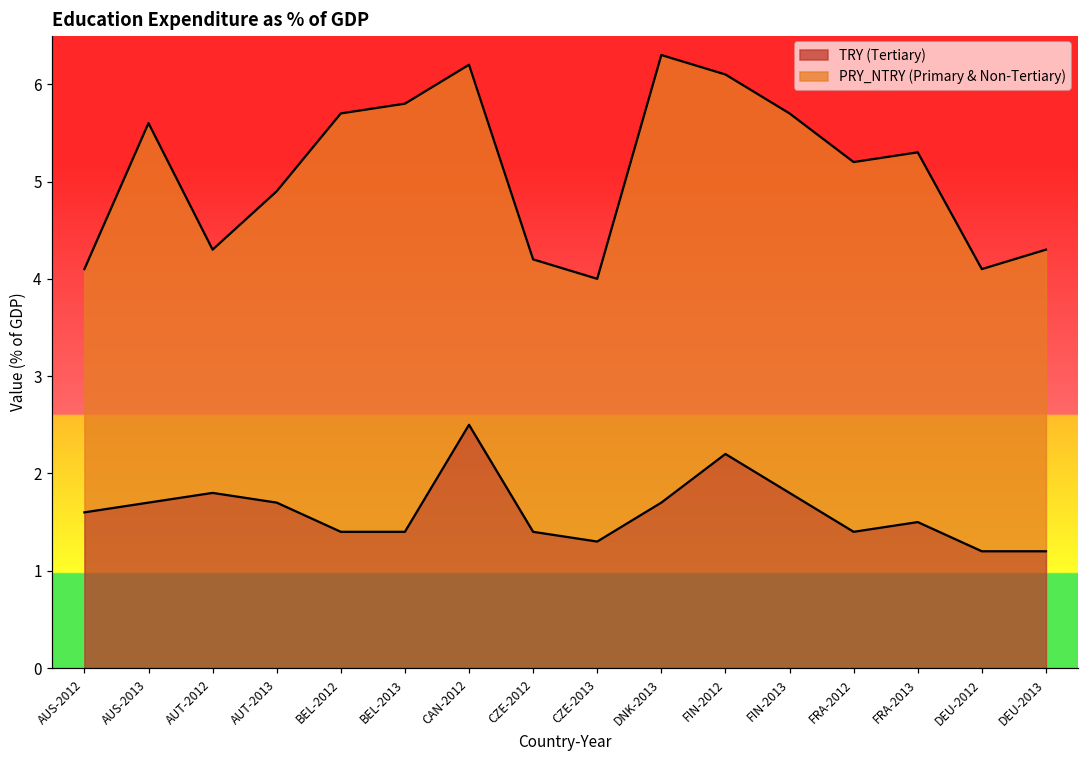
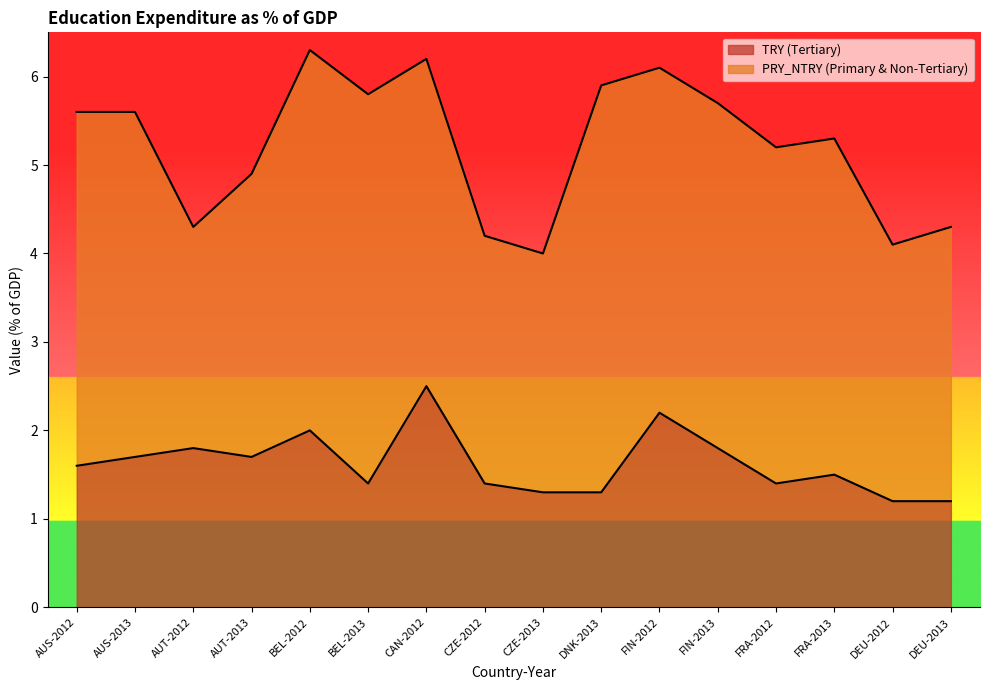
  {
    "TRY (Tertiary)": {
      "AUS-2012": 1.6,
      "AUS-2013": 1.7,
      "AUT-2012": 1.8,
      "AUT-2013": 1.7,
-     "BEL-2012": 1.4,
+     "BEL-2012": 2.0,
      "BEL-2013": 1.4,
      "CAN-2012": 2.5,
      "CZE-2012": 1.4,
      "CZE-2013": 1.3,
-     "DNK-2013": 1.7,
+     "DNK-2013": 1.3,
      "FIN-2012": 2.2,
      "FIN-2013": 1.8,
      "FRA-2012": 1.4,
      "FRA-2013": 1.5,
      "DEU-2012": 1.2,
      "DEU-2013": 1.2
    },
    "PRY_NTRY (Primary & Non-Tertiary)": {
-     "AUS-2012": 2.5,
+     "AUS-2012": 4.0,
      "AUS-2013": 3.9,
      "AUT-2012": 2.5,
      "AUT-2013": 3.2,
      "BEL-2012": 4.3,
      "BEL-2013": 4.4,
      "CAN-2012": 3.7,
      "CZE-2012": 2.8,
      "CZE-2013": 2.7,
      "DNK-2013": 4.6,
      "FIN-2012": 3.9,
      "FIN-2013": 3.9,
      "FRA-2012": 3.8,
      "FRA-2013": 3.8,
      "DEU-2012": 2.9,
      "DEU-2013": 3.1
    }
  }
